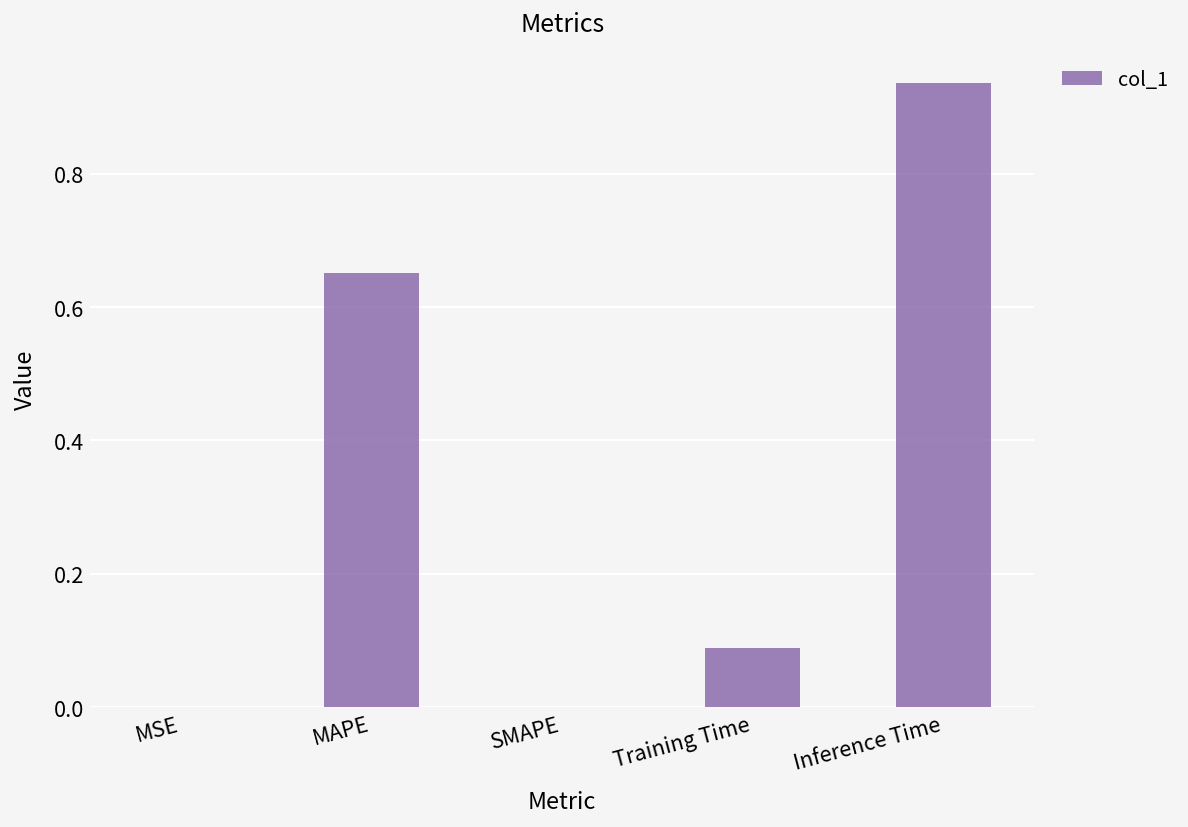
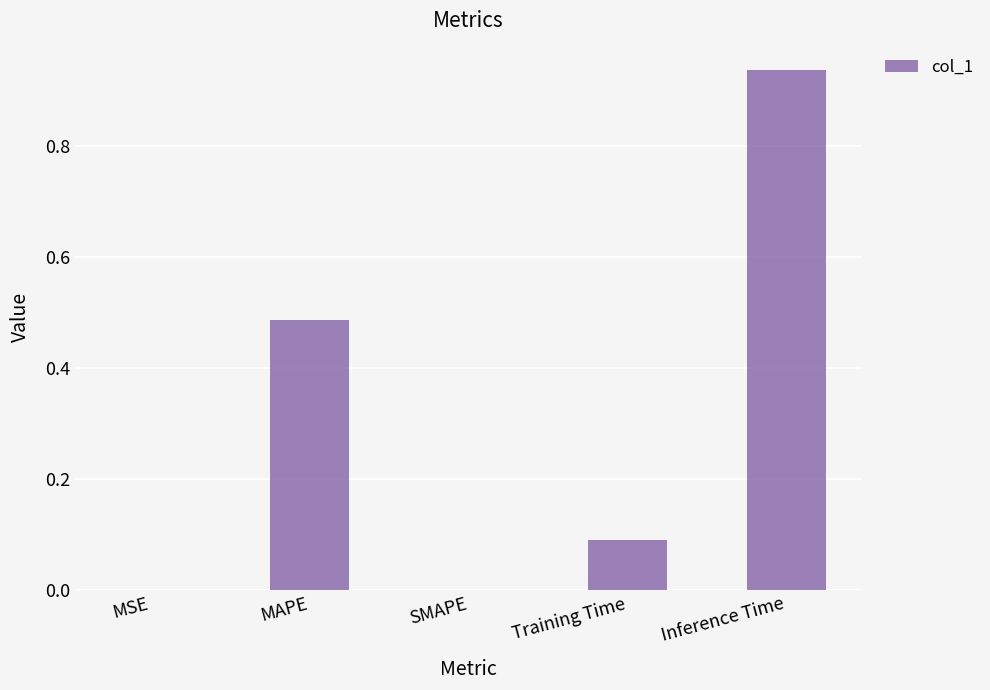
  {
-   "MAPE": 0.65,
+   "MAPE": 0.49,
    "SMAPE": 0.00,
    "Training Time": 0.09,
    "Inference Time": 0.94
  }
